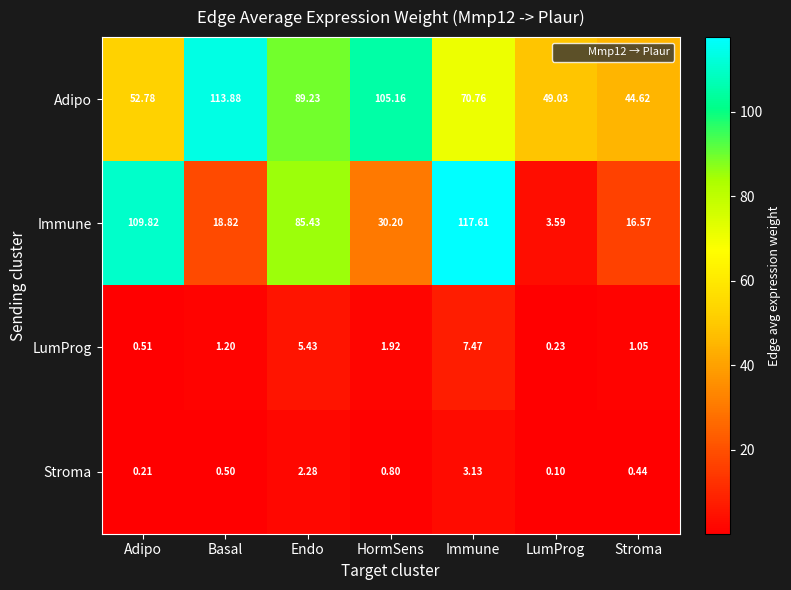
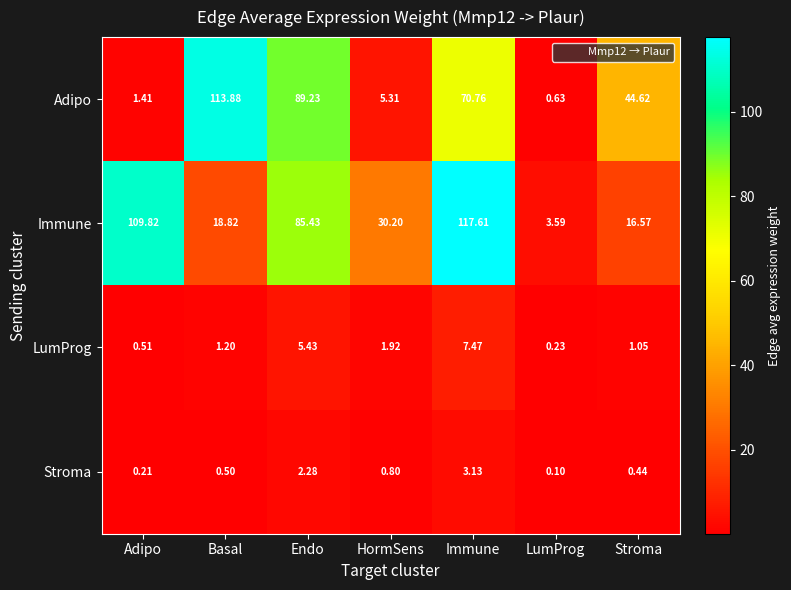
  {
    "Adipo": {
-     "Adipo": 52.78,
+     "Adipo": 1.41,
      "Basal": 113.88,
      "Endo": 89.23,
-     "HormSens": 105.16,
+     "HormSens": 5.31,
      "Immune": 70.76,
-     "LumProg": 49.03,
+     "LumProg": 0.63,
      "Stroma": 44.62
    },
    "Immune": {
      "Adipo": 109.82,
      "Basal": 18.82,
      "Endo": 85.43,
      "HormSens": 30.20,
      "Immune": 117.61,
      "LumProg": 3.59,
      "Stroma": 16.57
    },
    "LumProg": {
      "Adipo": 0.51,
      "Basal": 1.20,
      "Endo": 5.43,
      "HormSens": 1.92,
      "Immune": 7.47,
      "LumProg": 0.23,
      "Stroma": 1.05
    },
    "Stroma": {
      "Adipo": 0.21,
      "Basal": 0.50,
      "Endo": 2.28,
      "HormSens": 0.80,
      "Immune": 3.13,
      "LumProg": 0.10,
      "Stroma": 0.44
    }
  }
